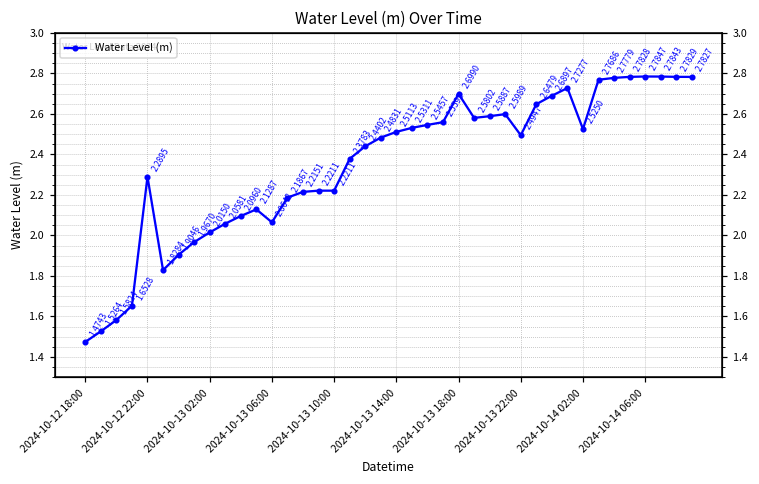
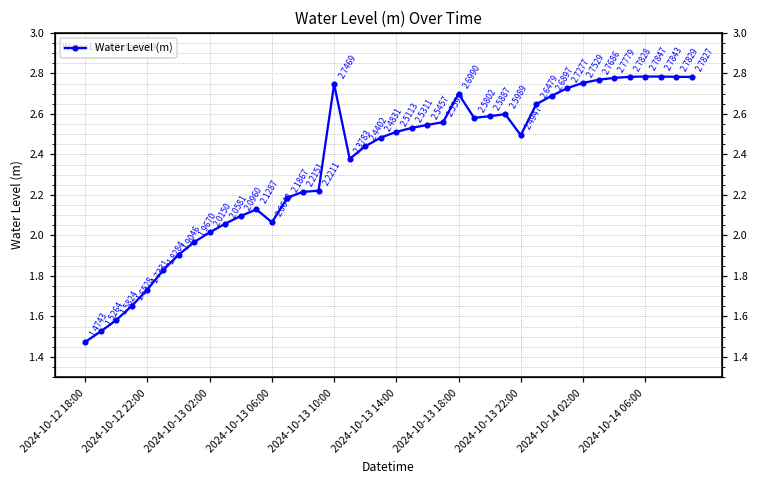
  {
-   "2024-10-12 22:00": 2.2895,
-   "2024-10-13 10:00": 2.2211,
+   "2024-10-12 22:00": 1.7331,
+   "2024-10-13 10:00": 2.7469,
    "2024-10-13 18:00": 2.6990,
-   "2024-10-14 02:00": 2.5250
+   "2024-10-14 02:00": 2.7529
  }
